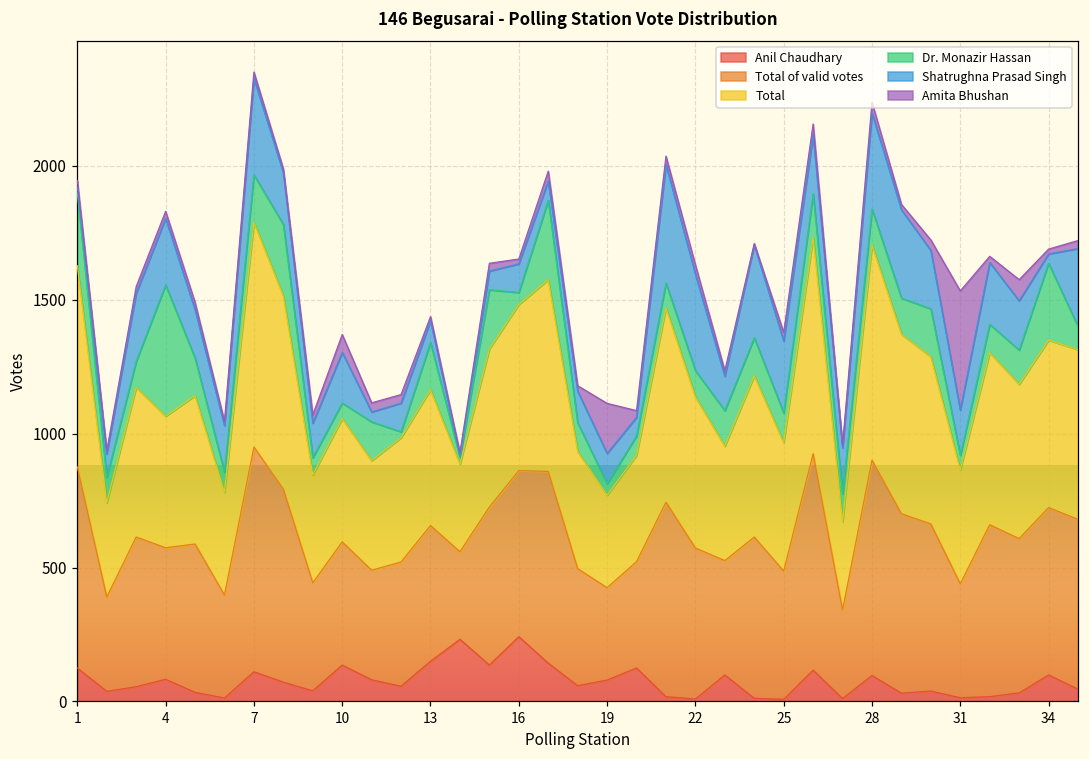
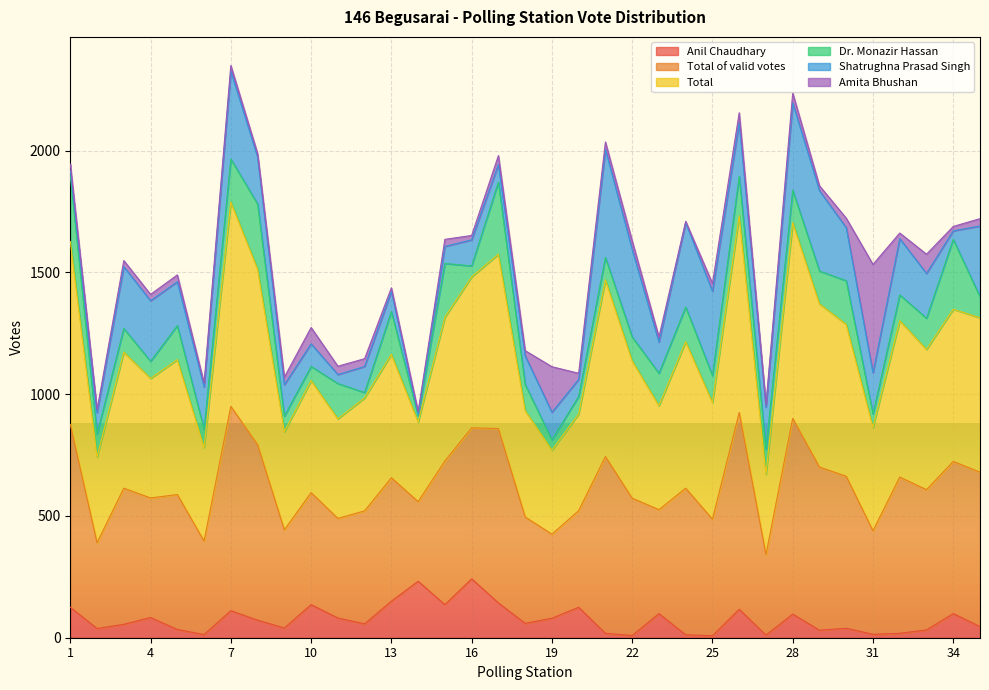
  {
    "Total": {
      "1": 750,
      "4": 490,
      "7": 840,
      "10": 460,
      "13": 510,
      "16": 620,
      "19": 350,
      "22": 560,
      "25": 480,
      "28": 800,
      "31": 430,
      "34": 630
    },
    "Dr. Monazir Hassan": {
      "1": 270,
-     "4": 490,
+     "4": 70,
      "7": 180,
      "10": 60,
      "13": 180,
      "16": 50,
      "19": 40,
      "22": 100,
      "25": 110,
      "28": 130,
      "31": 60,
      "34": 290
    },
    "Shatrughna Prasad Singh": {
      "1": 20,
      "4": 250,
      "7": 360,
-     "10": 190,
+     "10": 90,
      "13": 80,
      "16": 110,
      "19": 110,
      "22": 360,
-     "25": 270,
+     "25": 350,
      "28": 360,
      "31": 170,
      "34": 40
    },
    "Amita Bhushan": {
      "1": 30,
      "4": 30,
      "7": 20,
      "10": 70,
      "13": 20,
      "16": 20,
      "19": 190,
      "22": 40,
      "25": 30,
      "28": 40,
      "31": 450,
      "34": 20
    }
  }
